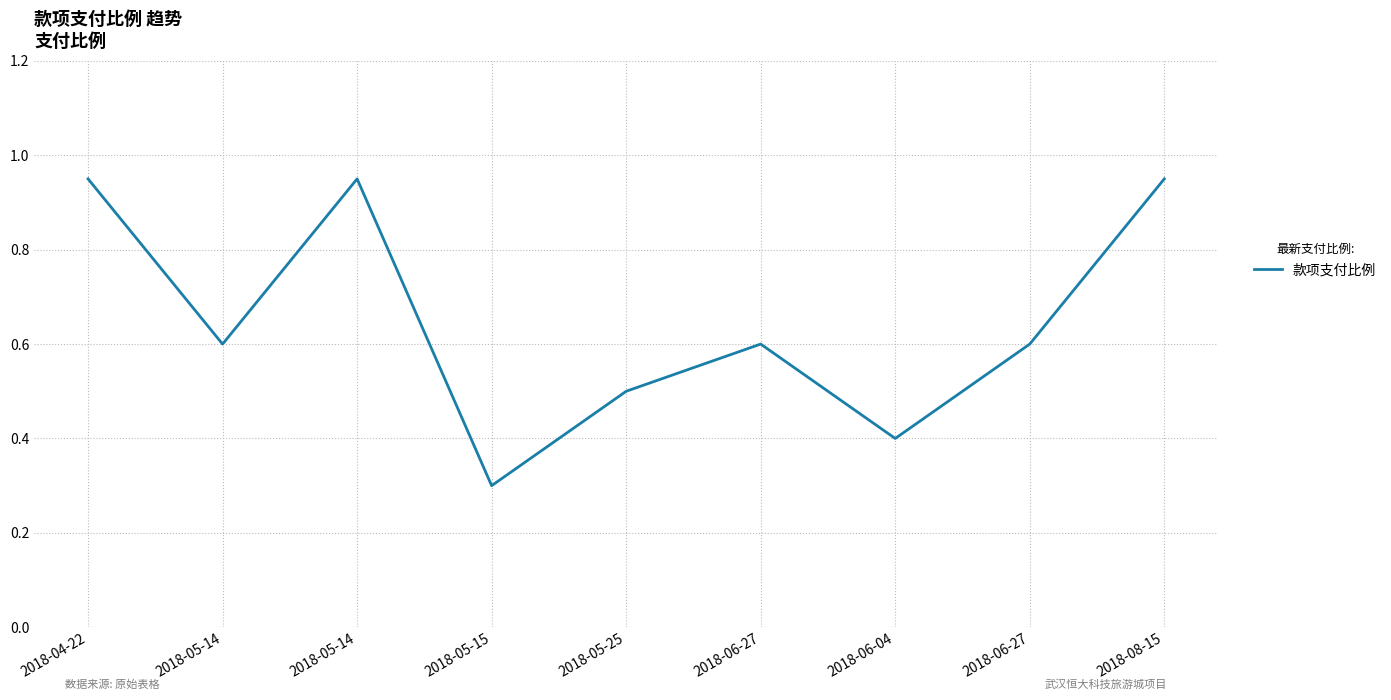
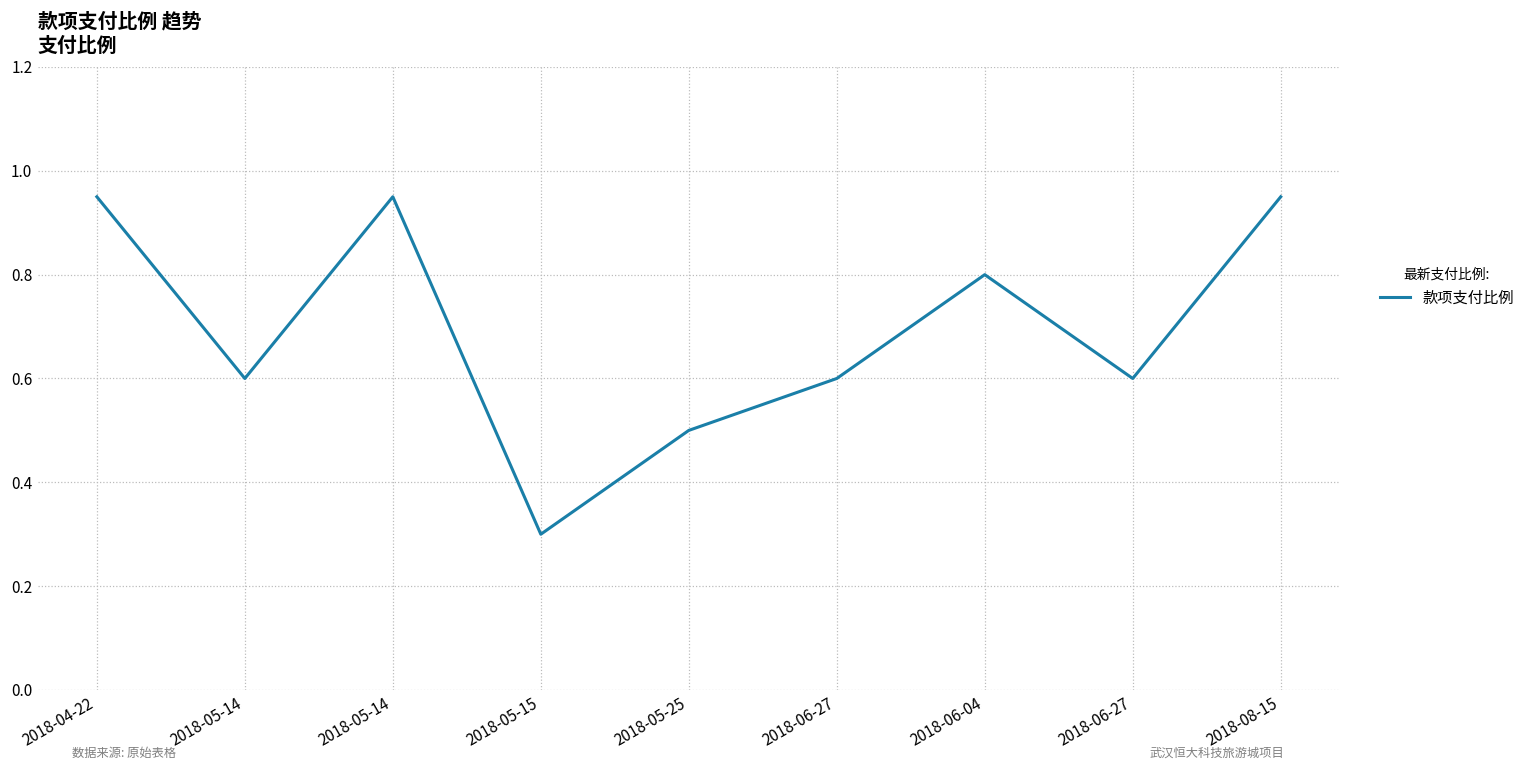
  {
    "2018-04-22": 0.95,
    "2018-05-15": 0.3,
    "2018-05-25": 0.5,
-   "2018-06-04": 0.4,
+   "2018-06-04": 0.8,
    "2018-08-15": 0.95
  }
